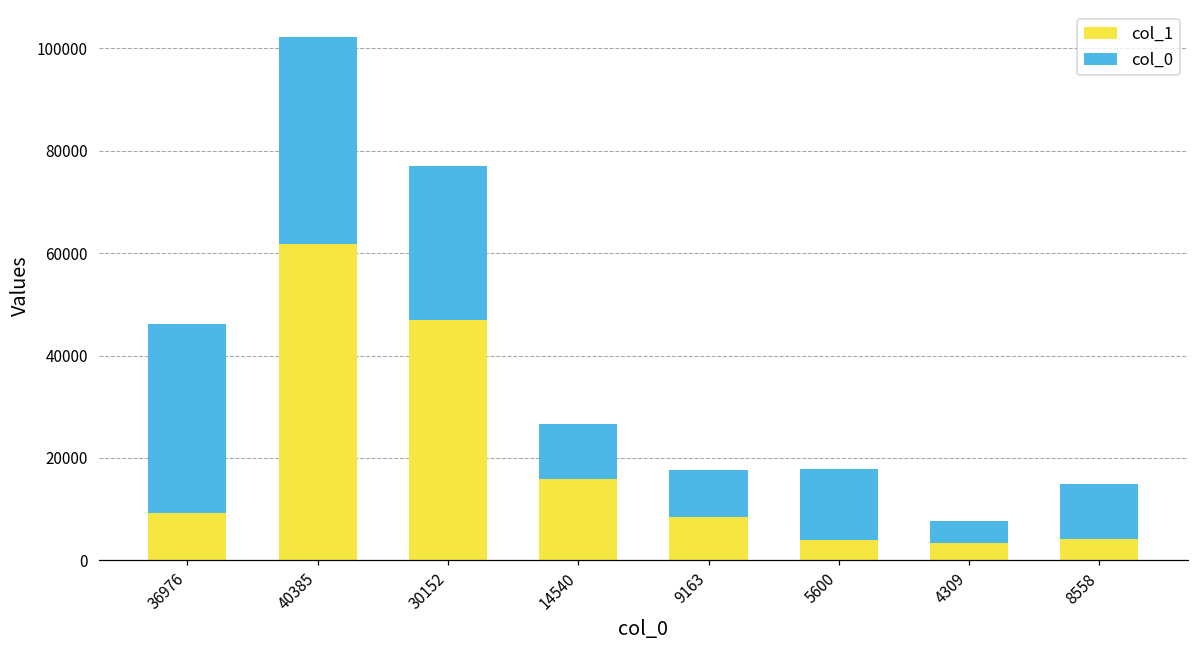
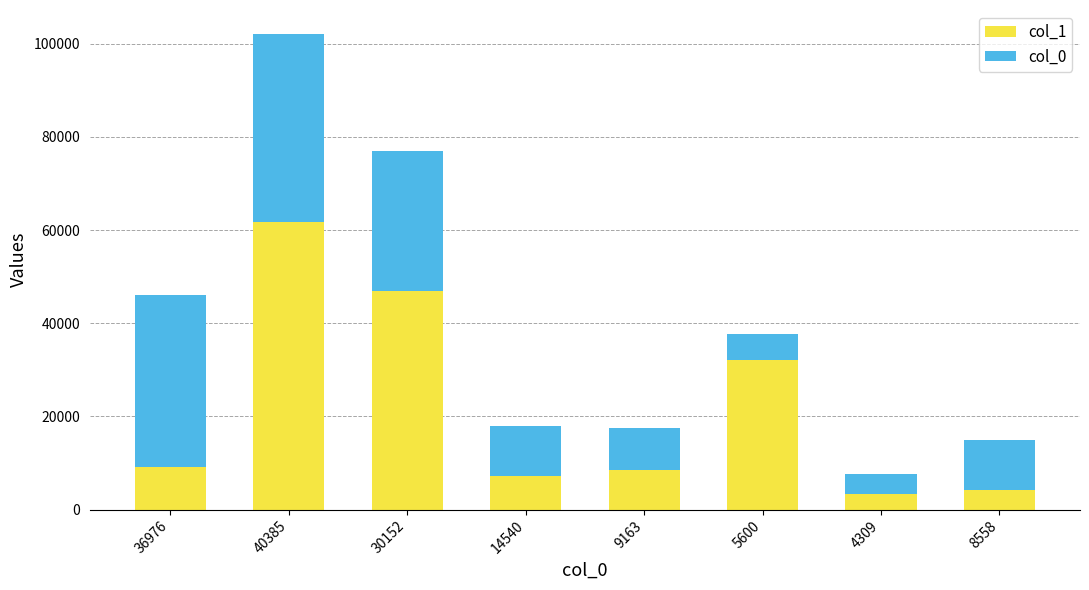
  {
    "col_1": {
      "36976": 9000,
      "40385": 62000,
      "30152": 47000,
-     "14540": 16000,
+     "14540": 7000,
      "9163": 8000,
-     "5600": 4000,
+     "5600": 32000,
      "4309": 3000,
      "8558": 4000
    },
    "col_0": {
      "36976": 37000,
      "40385": 40000,
      "30152": 30000,
      "14540": 11000,
      "9163": 9000,
-     "5600": 14000,
+     "5600": 6000,
      "4309": 4000,
      "8558": 11000
    }
  }
